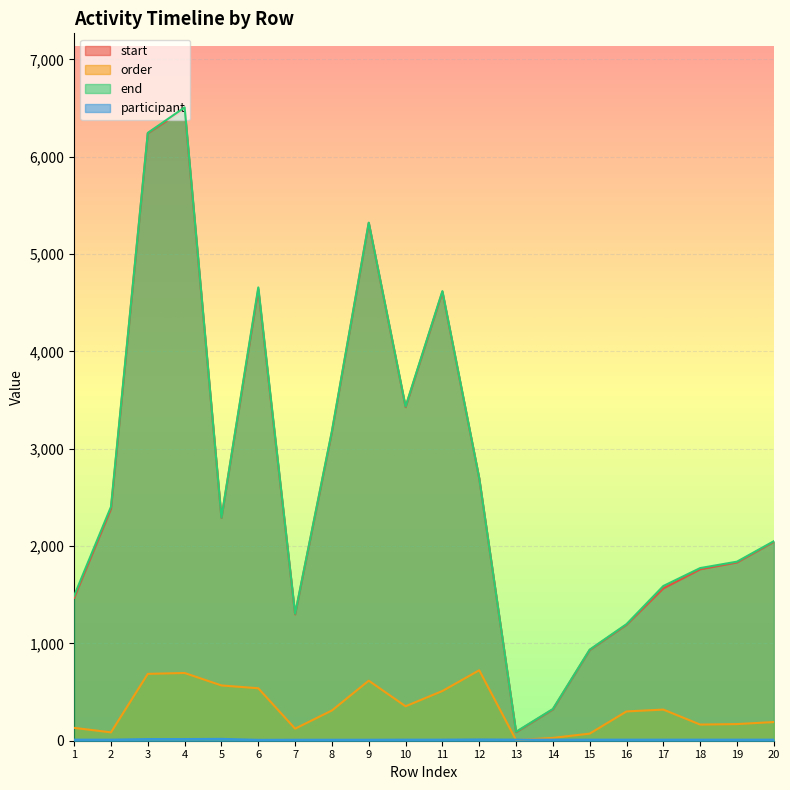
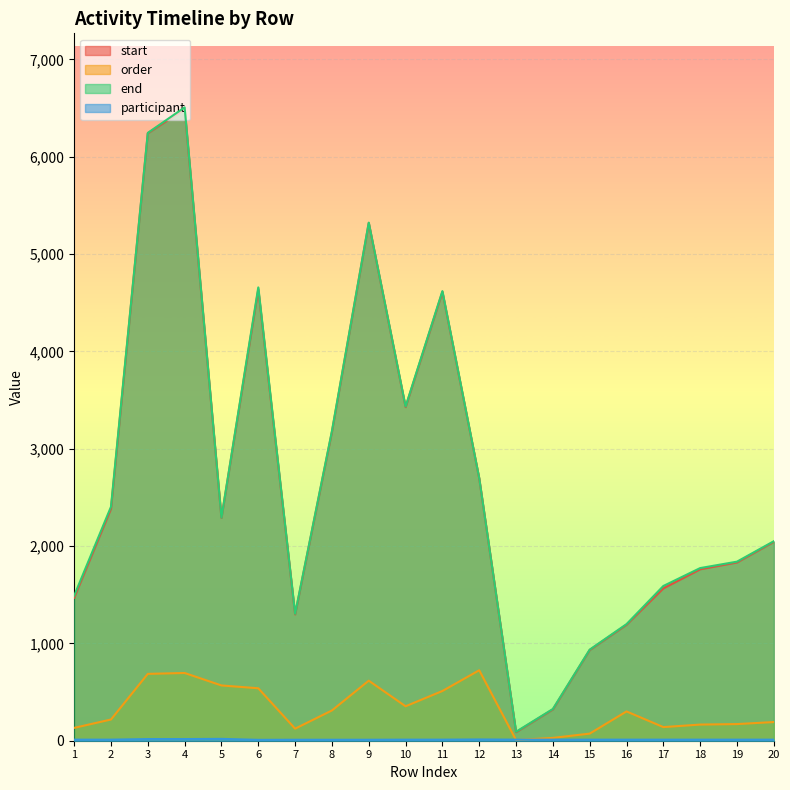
  {
    "order": {
      "1": 100,
-     "2": 100,
+     "2": 200,
      "3": 700,
      "4": 700,
      "5": 600,
      "6": 500,
      "7": 100,
      "8": 300,
      "9": 600,
      "10": 400,
      "11": 500,
      "12": 700,
      "15": 100,
      "16": 300,
-     "17": 300,
+     "17": 100,
      "18": 200,
      "19": 200,
      "20": 200
    },
    "participant": {
      "1": 0,
      "2": 0,
      "3": 0,
      "4": 0,
      "5": 0,
      "6": 0,
      "7": 0,
      "8": 0,
      "9": 0,
      "10": 0,
      "11": 0,
      "12": 0,
      "15": 0,
      "16": 0,
      "17": 0,
      "18": 0,
      "19": 0,
      "20": 0
    }
  }
